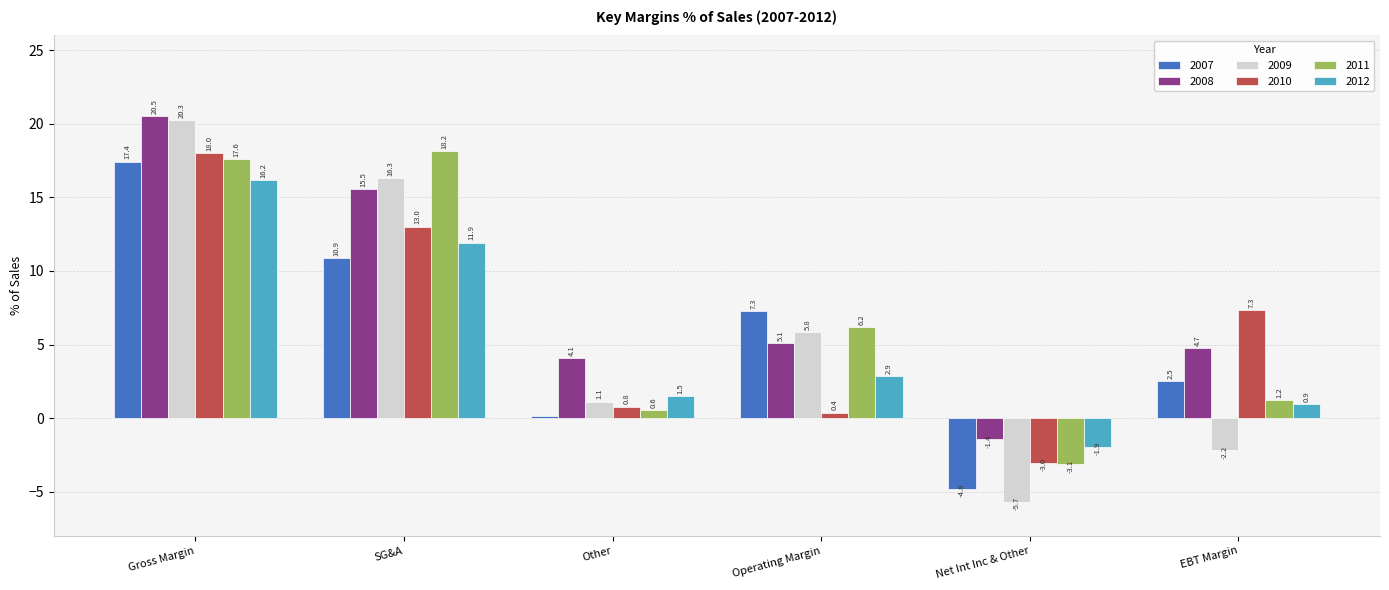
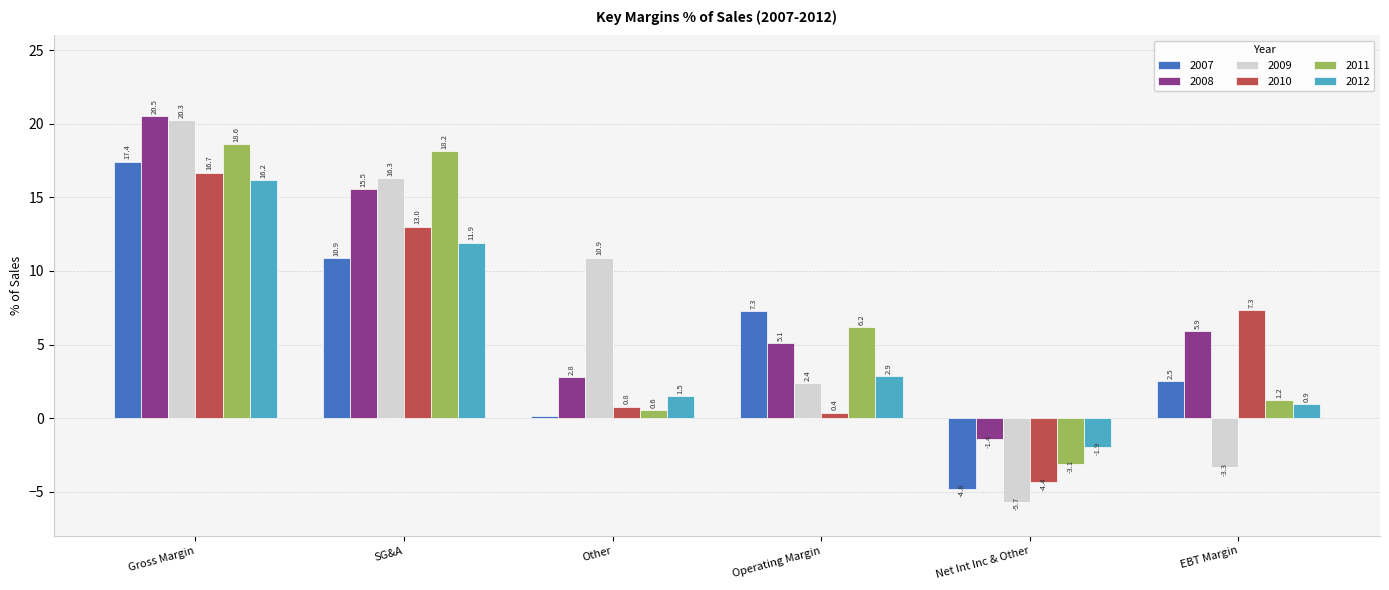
  {
    "2008": {
      "Gross Margin": 20.5,
      "SG&A": 15.5,
-     "Other": 4.1,
+     "Other": 2.8,
      "Operating Margin": 5.1,
      "Net Int Inc & Other": -1.4,
-     "EBT Margin": 4.7
+     "EBT Margin": 5.9
    },
    "2009": {
      "Gross Margin": 20.3,
      "SG&A": 16.3,
-     "Other": 1.1,
-     "Operating Margin": 5.8,
+     "Other": 10.9,
+     "Operating Margin": 2.4,
      "Net Int Inc & Other": -5.7,
-     "EBT Margin": -2.2
+     "EBT Margin": -3.3
    },
    "2010": {
-     "Gross Margin": 18.0,
+     "Gross Margin": 16.7,
      "SG&A": 13.0,
      "Other": 0.8,
      "Operating Margin": 0.4,
-     "Net Int Inc & Other": -3.0,
+     "Net Int Inc & Other": -4.4,
      "EBT Margin": 7.3
    },
    "2011": {
-     "Gross Margin": 17.6,
+     "Gross Margin": 18.6,
      "SG&A": 18.2,
      "Other": 0.6,
      "Operating Margin": 6.2,
      "Net Int Inc & Other": -3.1,
      "EBT Margin": 1.2
    }
  }
